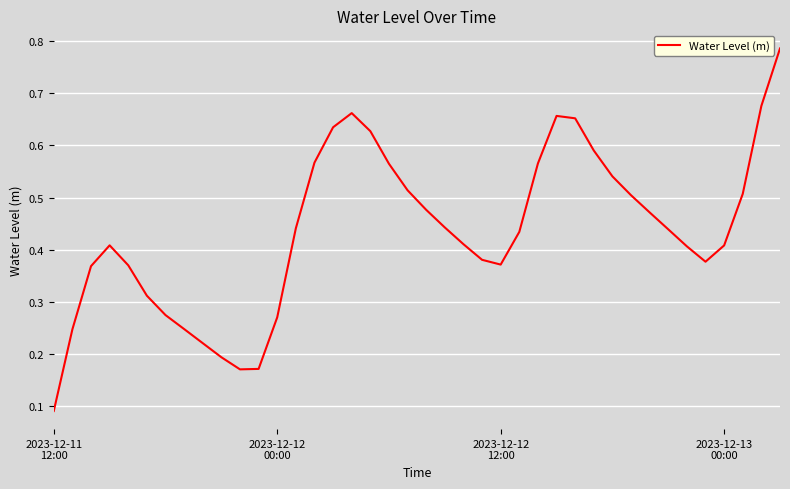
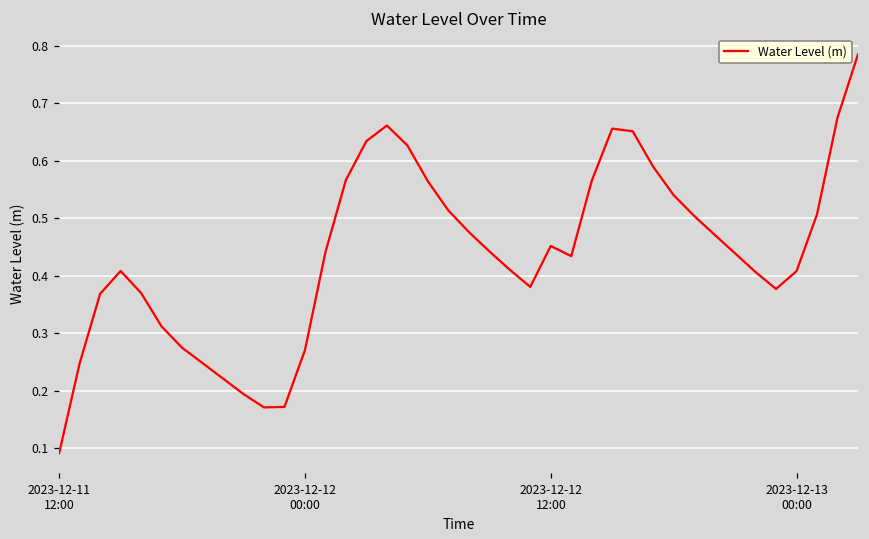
  {
    "2023-12-11 12:00": 0.09,
    "2023-12-12 00:00": 0.27,
-   "2023-12-12 12:00": 0.37,
+   "2023-12-12 12:00": 0.45,
    "2023-12-13 00:00": 0.41
  }
